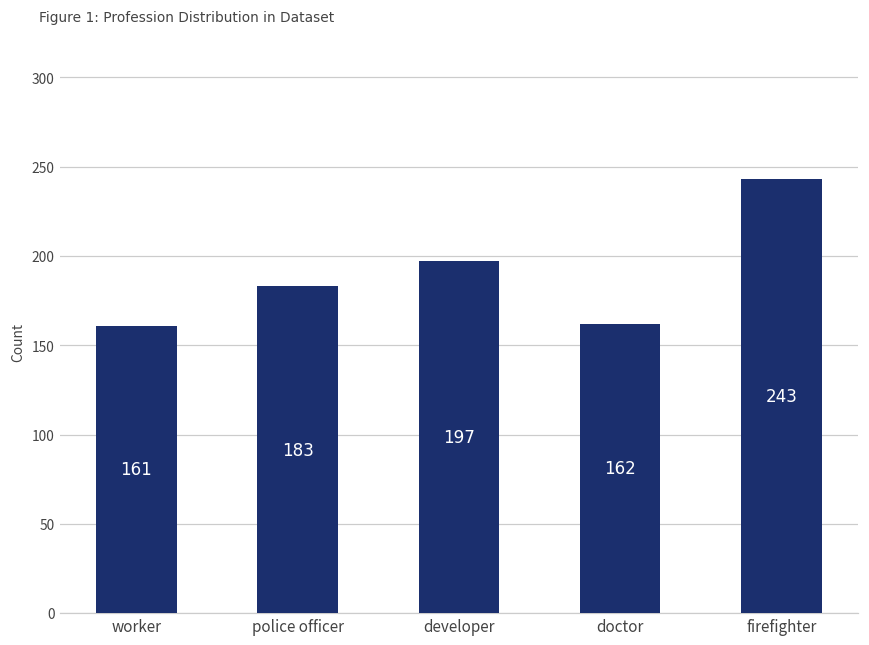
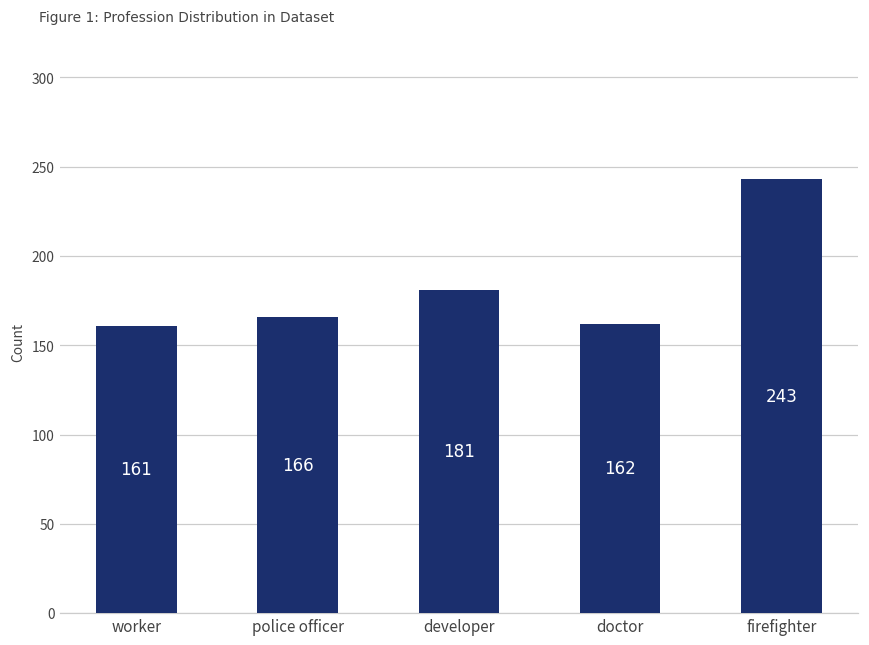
  {
    "worker": 161,
-   "police officer": 183,
-   "developer": 197,
+   "police officer": 166,
+   "developer": 181,
    "doctor": 162,
    "firefighter": 243
  }
